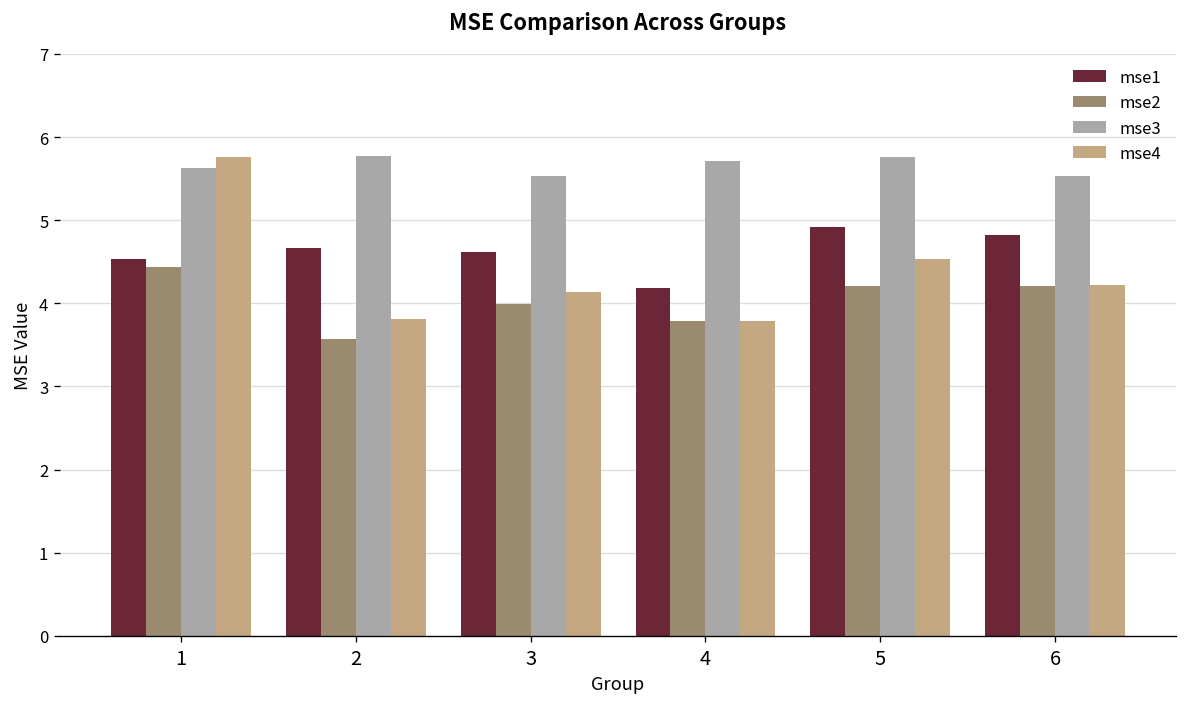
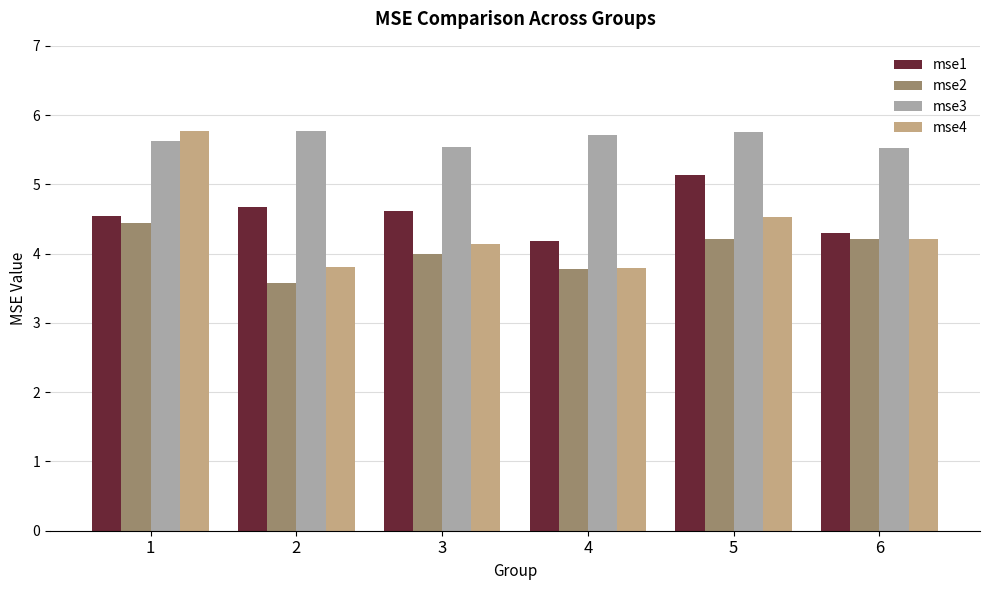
  {
    "mse1": {
      "1": 4.5,
      "2": 4.7,
      "3": 4.6,
      "4": 4.2,
-     "5": 4.9,
-     "6": 4.8
+     "5": 5.1,
+     "6": 4.3
    }
  }
